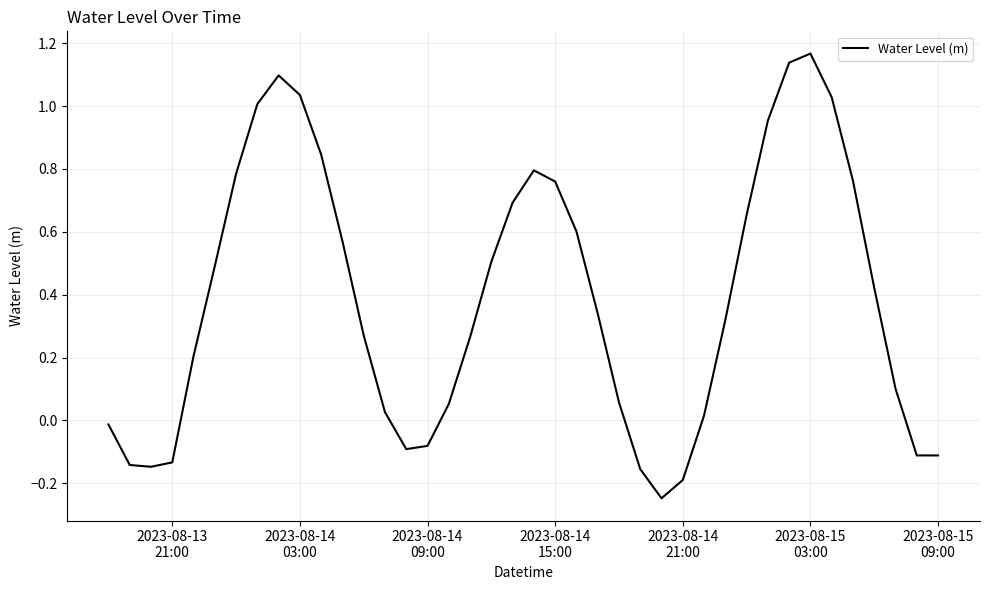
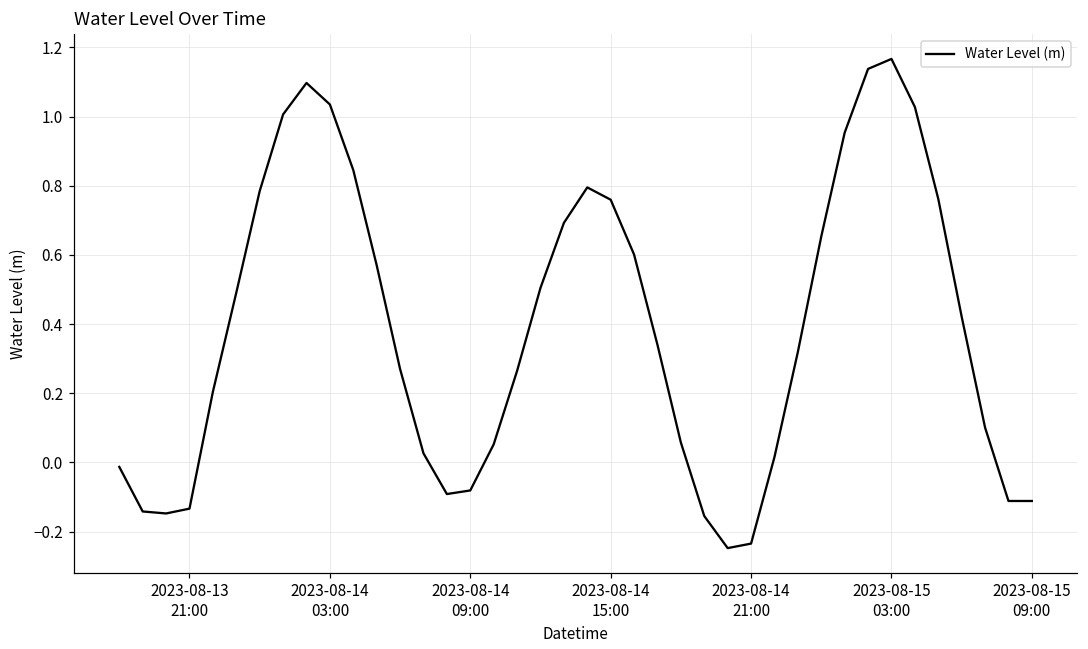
  {
    "2023-08-13 21:00": -0.13,
    "2023-08-14 03:00": 1.04,
    "2023-08-14 09:00": -0.08,
    "2023-08-14 15:00": 0.76,
-   "2023-08-14 21:00": -0.19,
+   "2023-08-14 21:00": -0.23,
    "2023-08-15 03:00": 1.17,
    "2023-08-15 09:00": -0.11
  }
